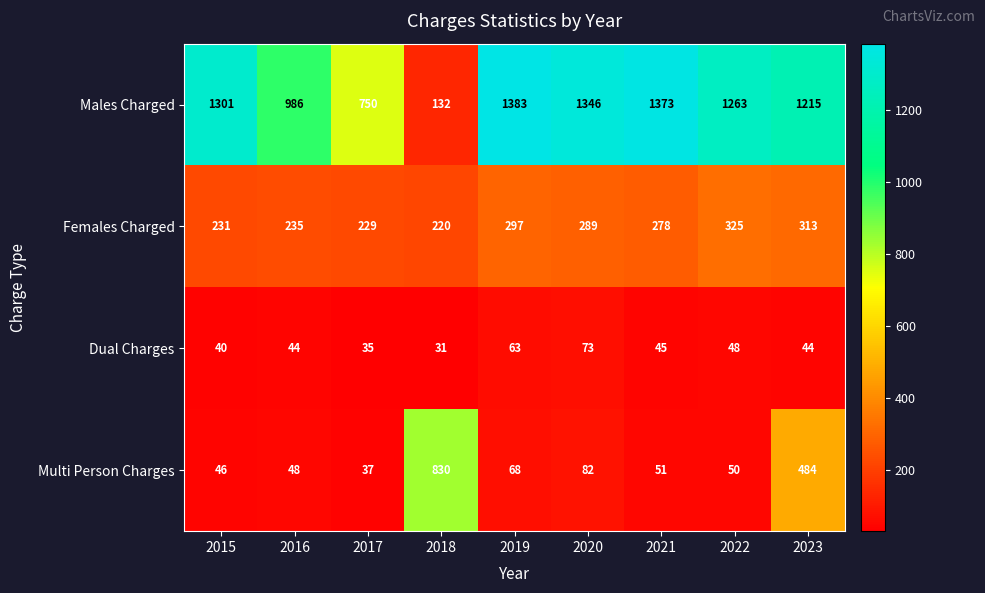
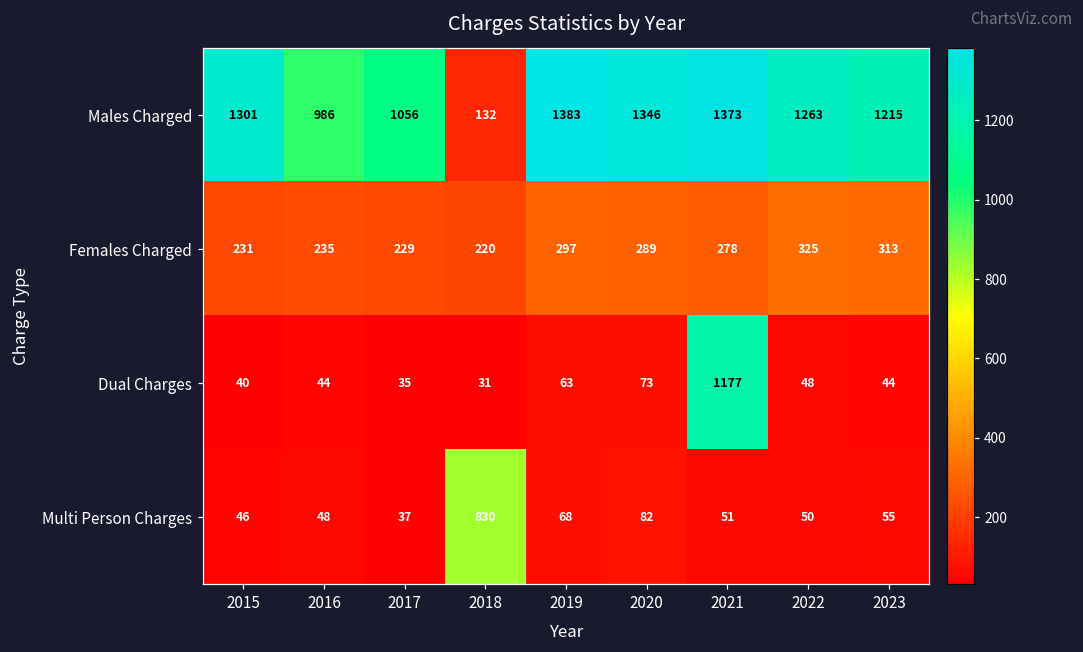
  {
    "Males Charged": {
      "2015": 1301,
      "2016": 986,
-     "2017": 750,
+     "2017": 1056,
      "2018": 132,
      "2019": 1383,
      "2020": 1346,
      "2021": 1373,
      "2022": 1263,
      "2023": 1215
    },
    "Females Charged": {
      "2015": 231,
      "2016": 235,
      "2017": 229,
      "2018": 220,
      "2019": 297,
      "2020": 289,
      "2021": 278,
      "2022": 325,
      "2023": 313
    },
    "Dual Charges": {
      "2015": 40,
      "2016": 44,
      "2017": 35,
      "2018": 31,
      "2019": 63,
      "2020": 73,
-     "2021": 45,
+     "2021": 1177,
      "2022": 48,
      "2023": 44
    },
    "Multi Person Charges": {
      "2015": 46,
      "2016": 48,
      "2017": 37,
      "2018": 830,
      "2019": 68,
      "2020": 82,
      "2021": 51,
      "2022": 50,
-     "2023": 484
+     "2023": 55
    }
  }
